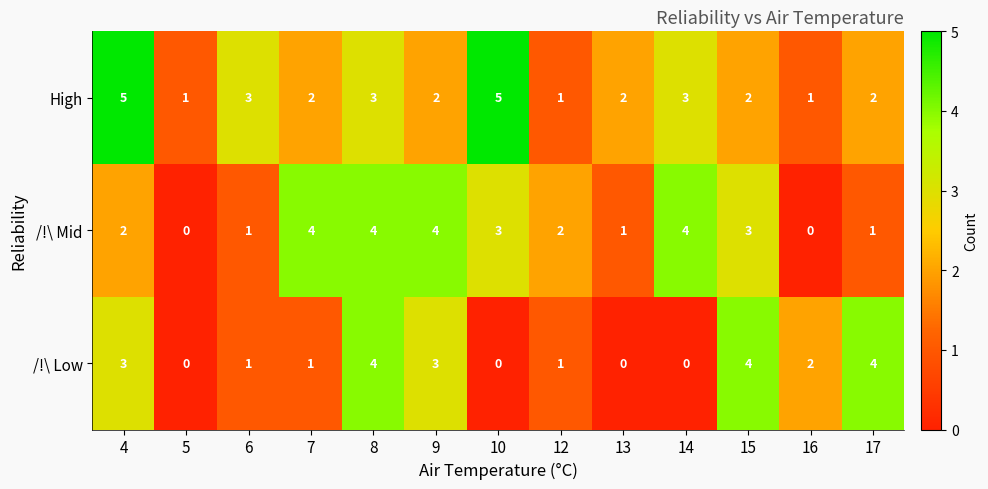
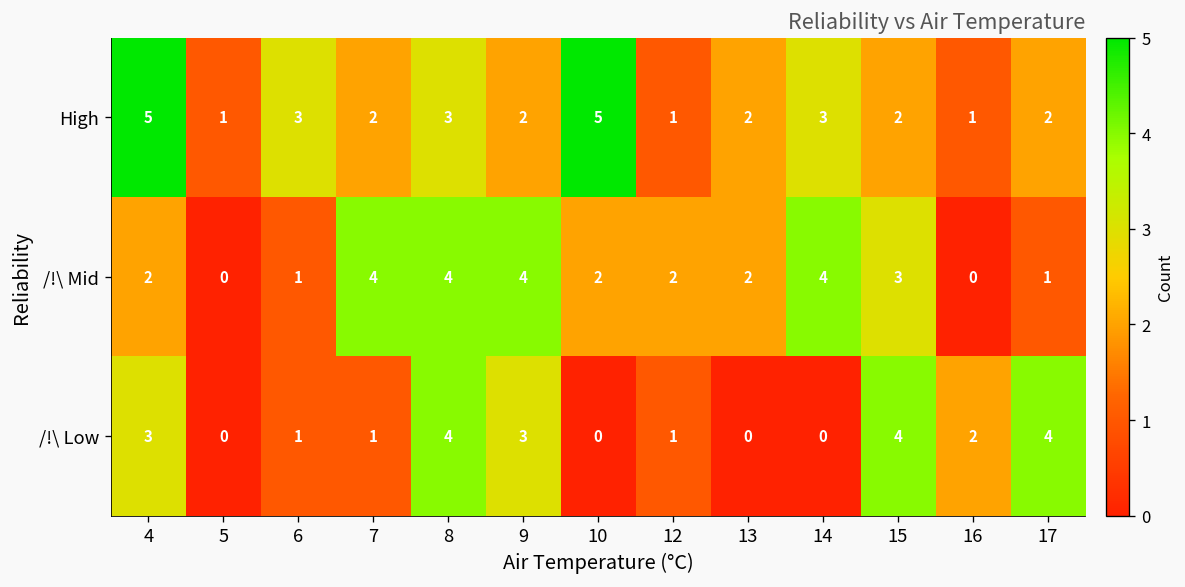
  {
    "High": {
      "4": 5,
      "5": 1,
      "6": 3,
      "7": 2,
      "8": 3,
      "9": 2,
      "10": 5,
      "12": 1,
      "13": 2,
      "14": 3,
      "15": 2,
      "16": 1,
      "17": 2
    },
    "/!\\ Mid": {
      "4": 2,
      "5": 0,
      "6": 1,
      "7": 4,
      "8": 4,
      "9": 4,
-     "10": 3,
+     "10": 2,
      "12": 2,
-     "13": 1,
+     "13": 2,
      "14": 4,
      "15": 3,
      "16": 0,
      "17": 1
    },
    "/!\\ Low": {
      "4": 3,
      "5": 0,
      "6": 1,
      "7": 1,
      "8": 4,
      "9": 3,
      "10": 0,
      "12": 1,
      "13": 0,
      "14": 0,
      "15": 4,
      "16": 2,
      "17": 4
    }
  }
